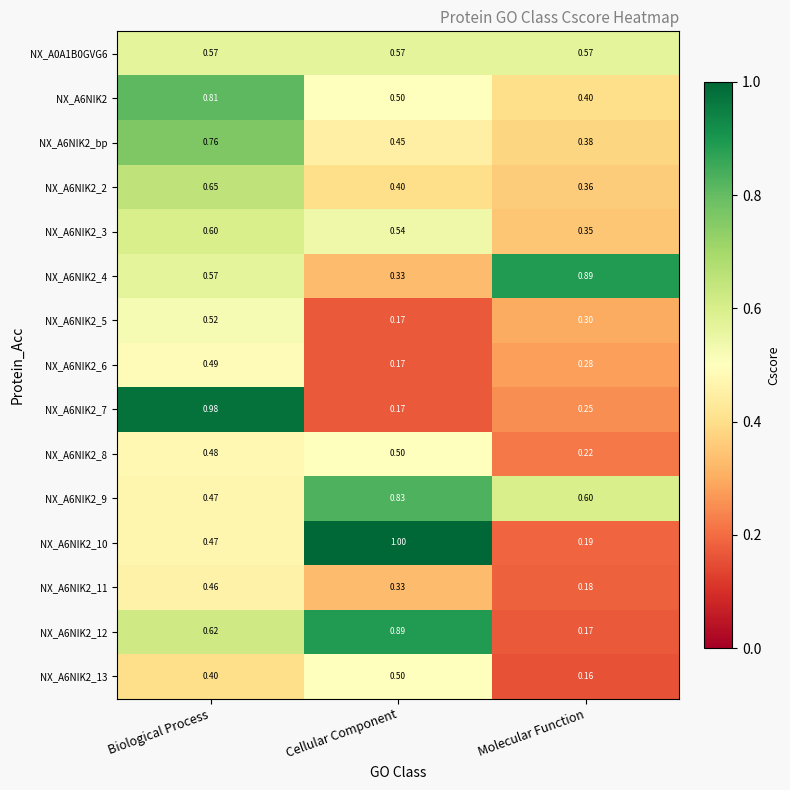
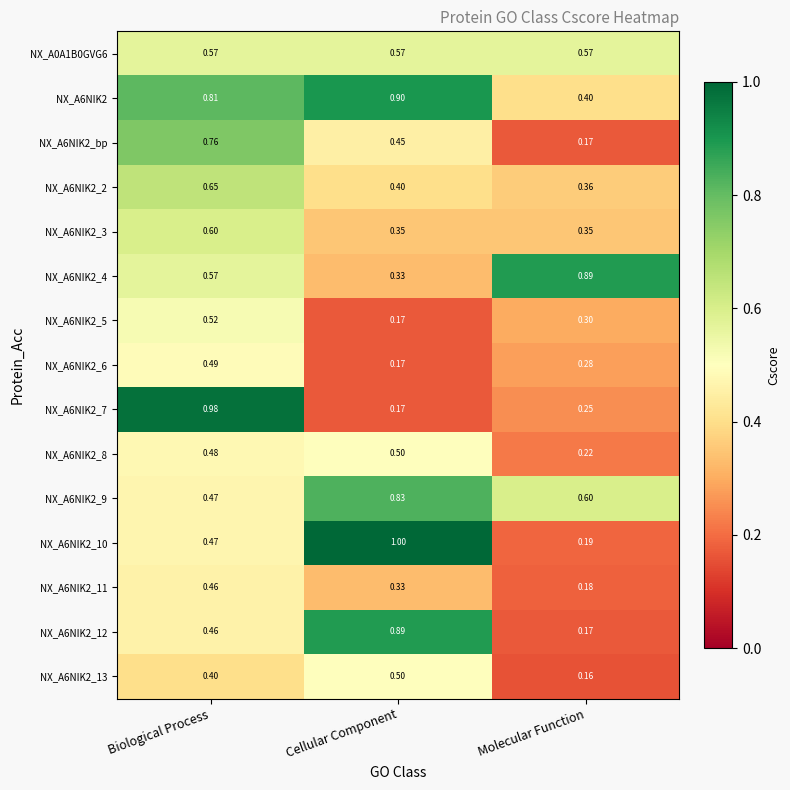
  {
    "NX_A0A1B0GVG6": {
      "Biological Process": 0.57,
      "Cellular Component": 0.57,
      "Molecular Function": 0.57
    },
    "NX_A6NIK2": {
      "Biological Process": 0.81,
-     "Cellular Component": 0.50,
+     "Cellular Component": 0.90,
      "Molecular Function": 0.40
    },
    "NX_A6NIK2_bp": {
      "Biological Process": 0.76,
      "Cellular Component": 0.45,
-     "Molecular Function": 0.38
+     "Molecular Function": 0.17
    },
    "NX_A6NIK2_2": {
      "Biological Process": 0.65,
      "Cellular Component": 0.40,
      "Molecular Function": 0.36
    },
    "NX_A6NIK2_3": {
      "Biological Process": 0.60,
-     "Cellular Component": 0.54,
+     "Cellular Component": 0.35,
      "Molecular Function": 0.35
    },
    "NX_A6NIK2_4": {
      "Biological Process": 0.57,
      "Cellular Component": 0.33,
      "Molecular Function": 0.89
    },
    "NX_A6NIK2_5": {
      "Biological Process": 0.52,
      "Cellular Component": 0.17,
      "Molecular Function": 0.30
    },
    "NX_A6NIK2_6": {
      "Biological Process": 0.49,
      "Cellular Component": 0.17,
      "Molecular Function": 0.28
    },
    "NX_A6NIK2_7": {
      "Biological Process": 0.98,
      "Cellular Component": 0.17,
      "Molecular Function": 0.25
    },
    "NX_A6NIK2_8": {
      "Biological Process": 0.48,
      "Cellular Component": 0.50,
      "Molecular Function": 0.22
    },
    "NX_A6NIK2_9": {
      "Biological Process": 0.47,
      "Cellular Component": 0.83,
      "Molecular Function": 0.60
    },
    "NX_A6NIK2_10": {
      "Biological Process": 0.47,
      "Cellular Component": 1.00,
      "Molecular Function": 0.19
    },
    "NX_A6NIK2_11": {
      "Biological Process": 0.46,
      "Cellular Component": 0.33,
      "Molecular Function": 0.18
    },
    "NX_A6NIK2_12": {
-     "Biological Process": 0.62,
+     "Biological Process": 0.46,
      "Cellular Component": 0.89,
      "Molecular Function": 0.17
    },
    "NX_A6NIK2_13": {
      "Biological Process": 0.40,
      "Cellular Component": 0.50,
      "Molecular Function": 0.16
    }
  }
